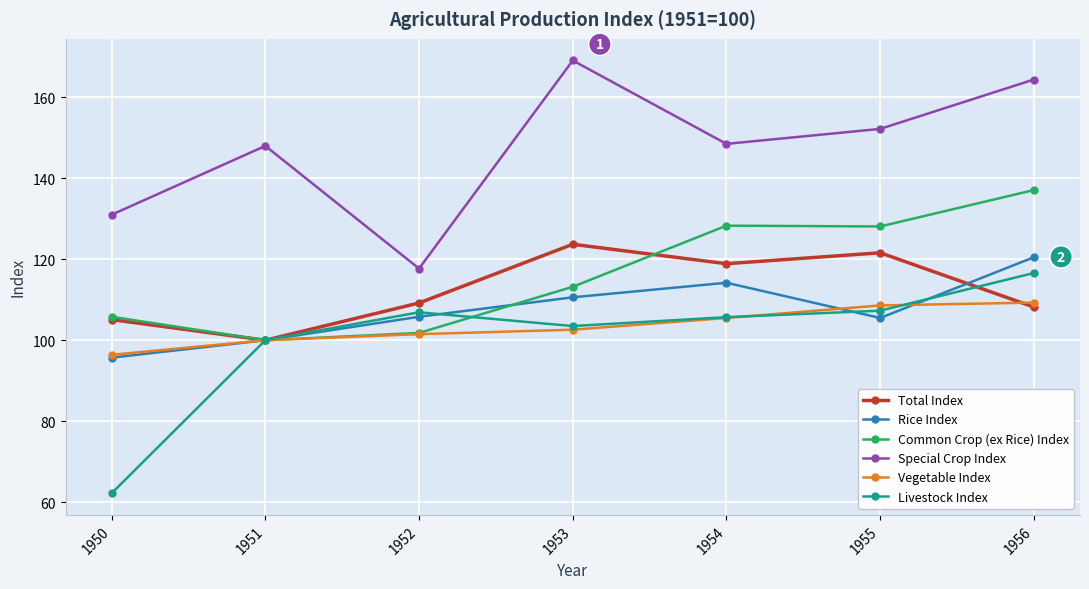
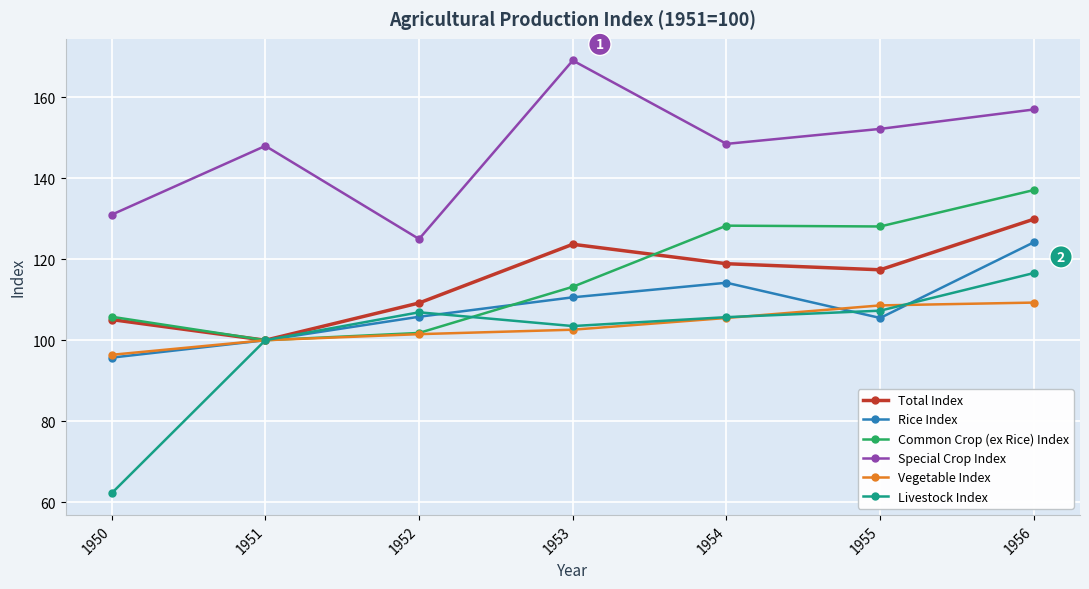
  {
    "Total Index": {
      "1950": 105,
      "1952": 109,
      "1953": 124,
      "1954": 119,
-     "1955": 122,
-     "1956": 108
+     "1955": 117,
+     "1956": 130
    },
    "Rice Index": {
      "1950": 96,
      "1952": 106,
      "1953": 111,
      "1954": 114,
      "1955": 106,
-     "1956": 121
+     "1956": 124
    },
    "Special Crop Index": {
      "1950": 131,
      "1951": 148,
-     "1952": 118,
+     "1952": 125,
      "1954": 149,
      "1955": 152,
-     "1956": 164
+     "1956": 157
    },
    "Vegetable Index": {
      "1950": 96,
      "1953": 103,
      "1955": 109,
      "1956": 109
    }
  }
